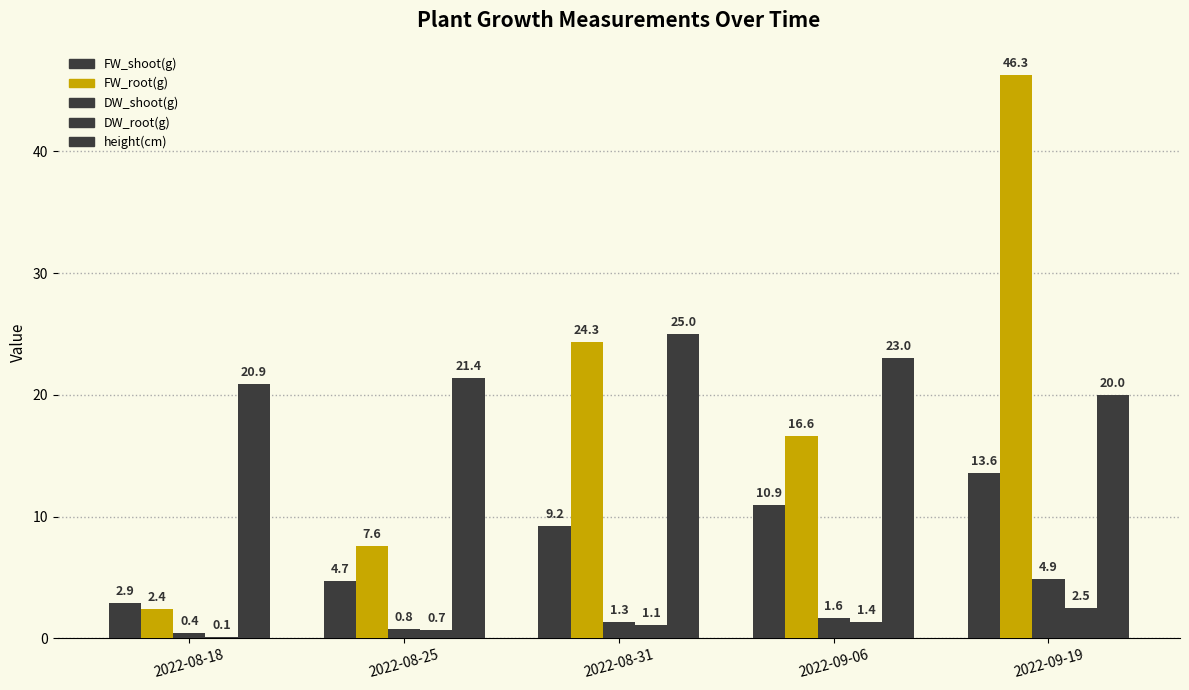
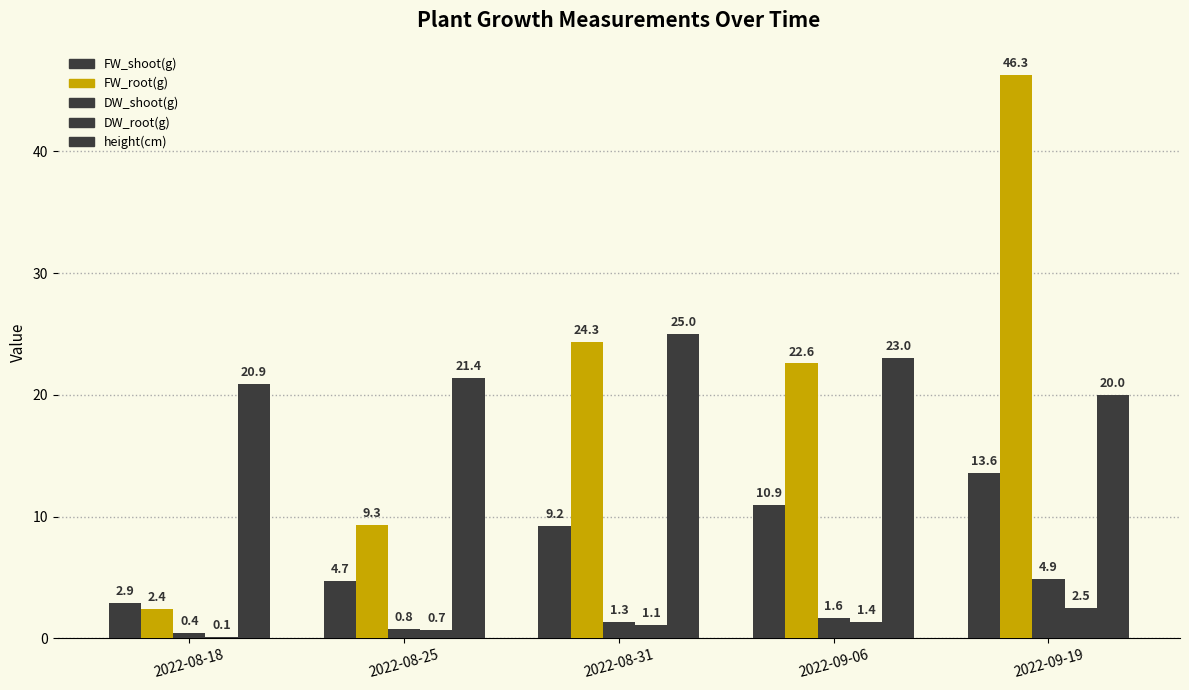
  {
    "FW_root(g)": {
      "2022-08-18": 2.4,
-     "2022-08-25": 7.6,
+     "2022-08-25": 9.3,
      "2022-08-31": 24.3,
-     "2022-09-06": 16.6,
+     "2022-09-06": 22.6,
      "2022-09-19": 46.3
    }
  }
